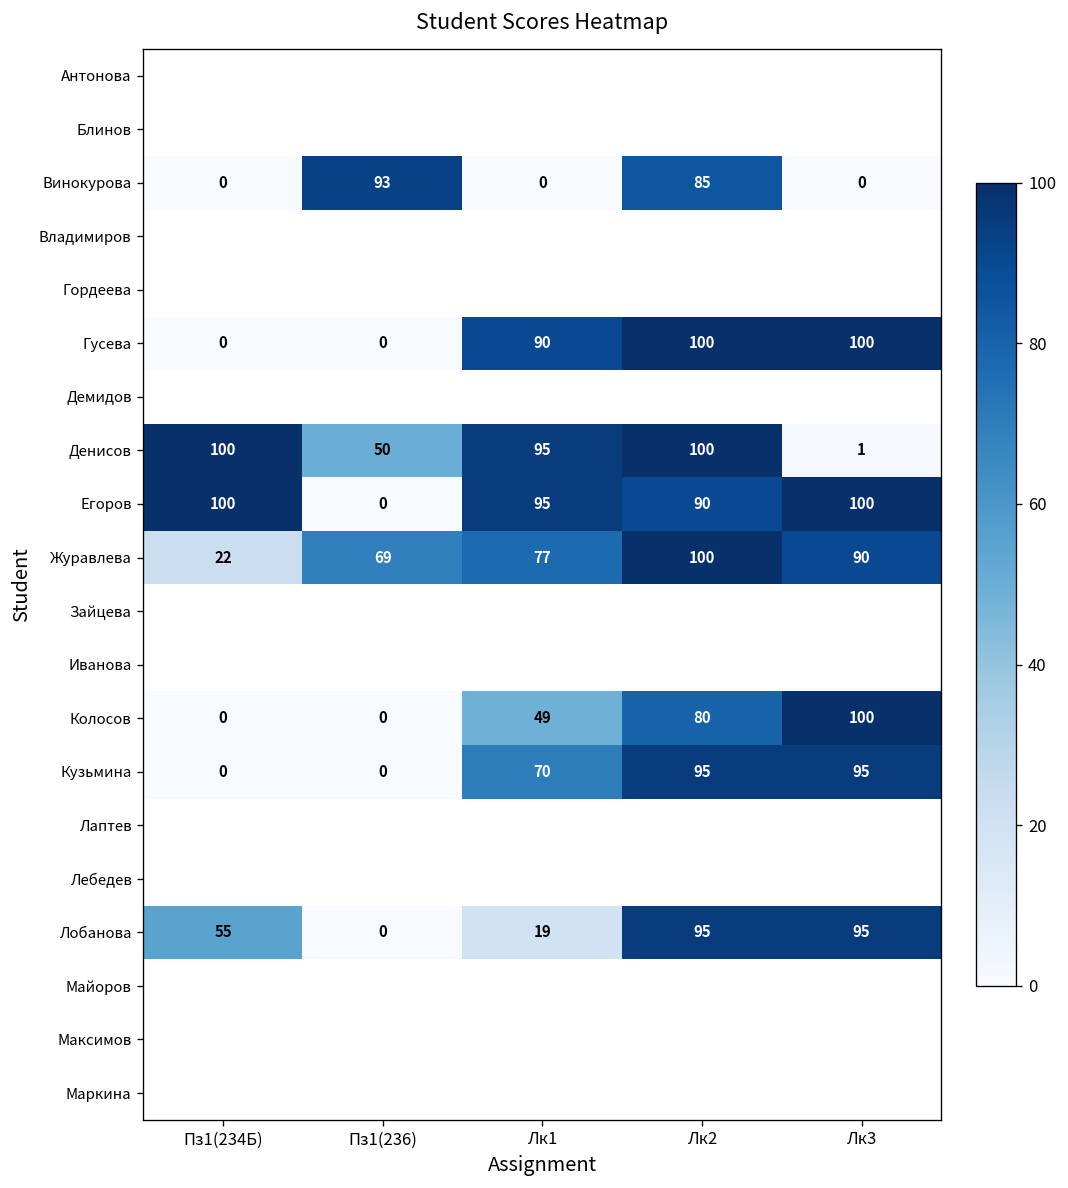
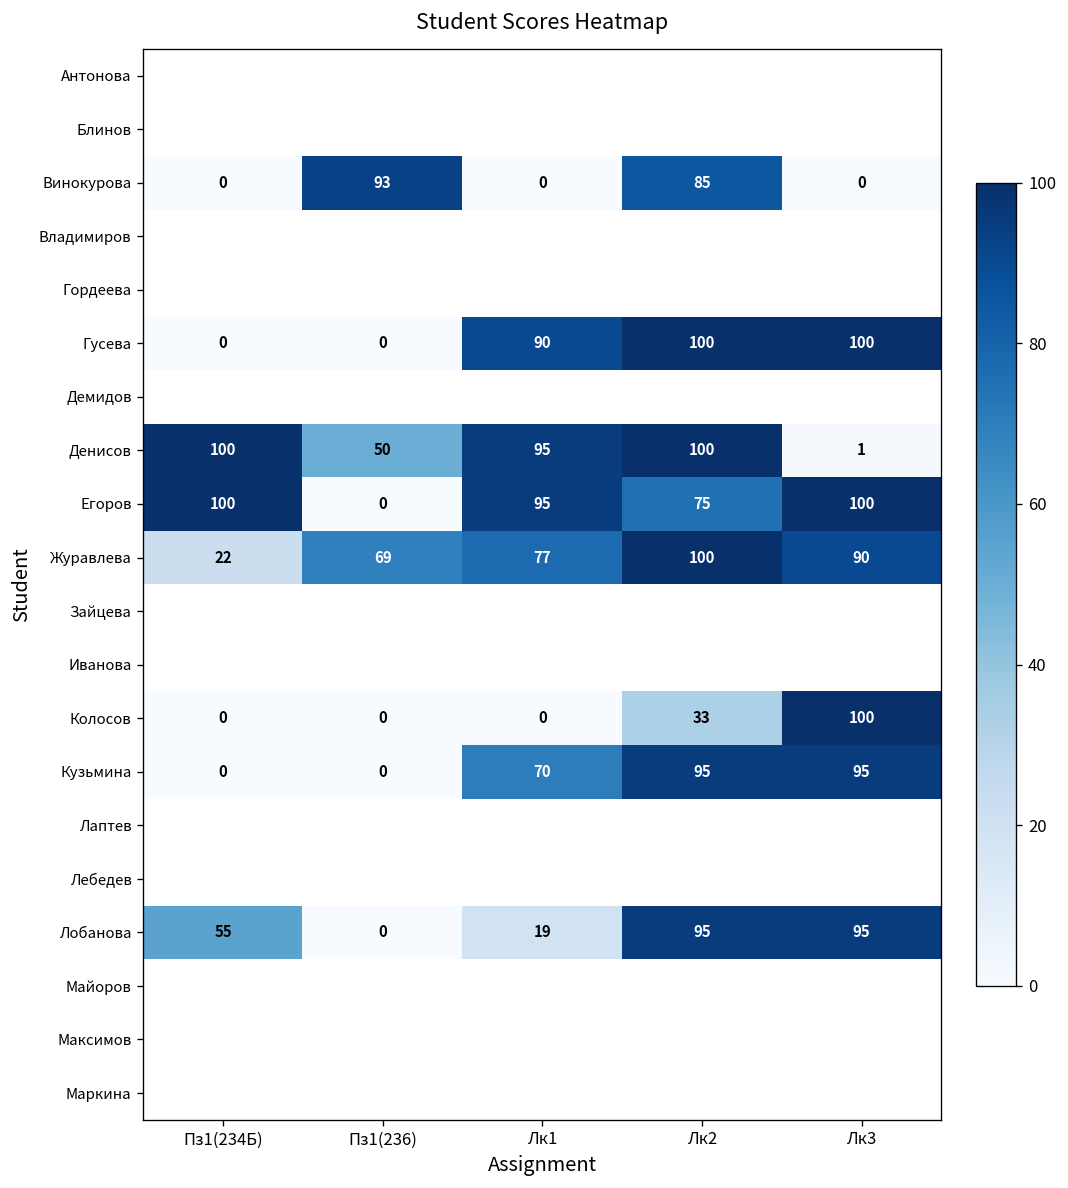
  {
    "Винокурова": {
      "Пз1(234Б)": 0,
      "Пз1(236)": 93,
      "Лк1": 0,
      "Лк2": 85,
      "Лк3": 0
    },
    "Гусева": {
      "Пз1(234Б)": 0,
      "Пз1(236)": 0,
      "Лк1": 90,
      "Лк2": 100,
      "Лк3": 100
    },
    "Денисов": {
      "Пз1(234Б)": 100,
      "Пз1(236)": 50,
      "Лк1": 95,
      "Лк2": 100,
      "Лк3": 1
    },
    "Егоров": {
      "Пз1(234Б)": 100,
      "Пз1(236)": 0,
      "Лк1": 95,
-     "Лк2": 90,
+     "Лк2": 75,
      "Лк3": 100
    },
    "Журавлева": {
      "Пз1(234Б)": 22,
      "Пз1(236)": 69,
      "Лк1": 77,
      "Лк2": 100,
      "Лк3": 90
    },
    "Колосов": {
      "Пз1(234Б)": 0,
      "Пз1(236)": 0,
-     "Лк1": 49,
-     "Лк2": 80,
+     "Лк1": 0,
+     "Лк2": 33,
      "Лк3": 100
    },
    "Кузьмина": {
      "Пз1(234Б)": 0,
      "Пз1(236)": 0,
      "Лк1": 70,
      "Лк2": 95,
      "Лк3": 95
    },
    "Лобанова": {
      "Пз1(234Б)": 55,
      "Пз1(236)": 0,
      "Лк1": 19,
      "Лк2": 95,
      "Лк3": 95
    }
  }
